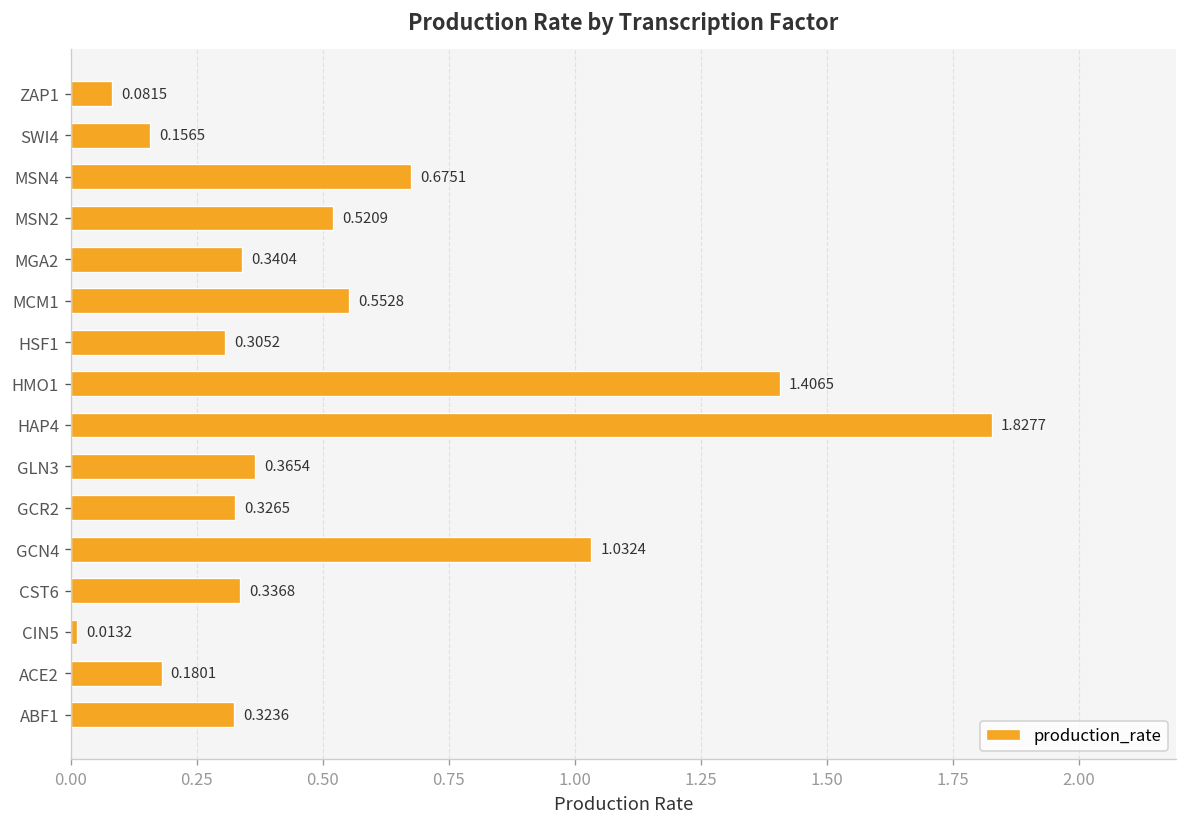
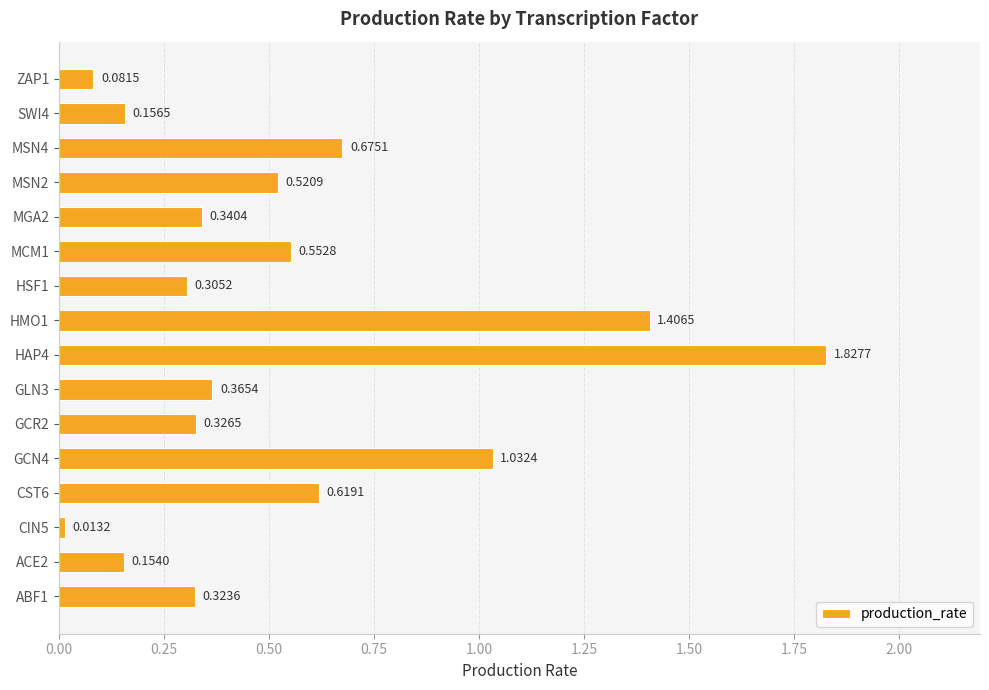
  {
    "ZAP1": 0.0815,
    "SWI4": 0.1565,
    "MSN4": 0.6751,
    "MSN2": 0.5209,
    "MGA2": 0.3404,
    "MCM1": 0.5528,
    "HSF1": 0.3052,
    "HMO1": 1.4065,
    "HAP4": 1.8277,
    "GLN3": 0.3654,
    "GCR2": 0.3265,
    "GCN4": 1.0324,
-   "CST6": 0.3368,
+   "CST6": 0.6191,
    "CIN5": 0.0132,
-   "ACE2": 0.1801,
+   "ACE2": 0.1540,
    "ABF1": 0.3236
  }
